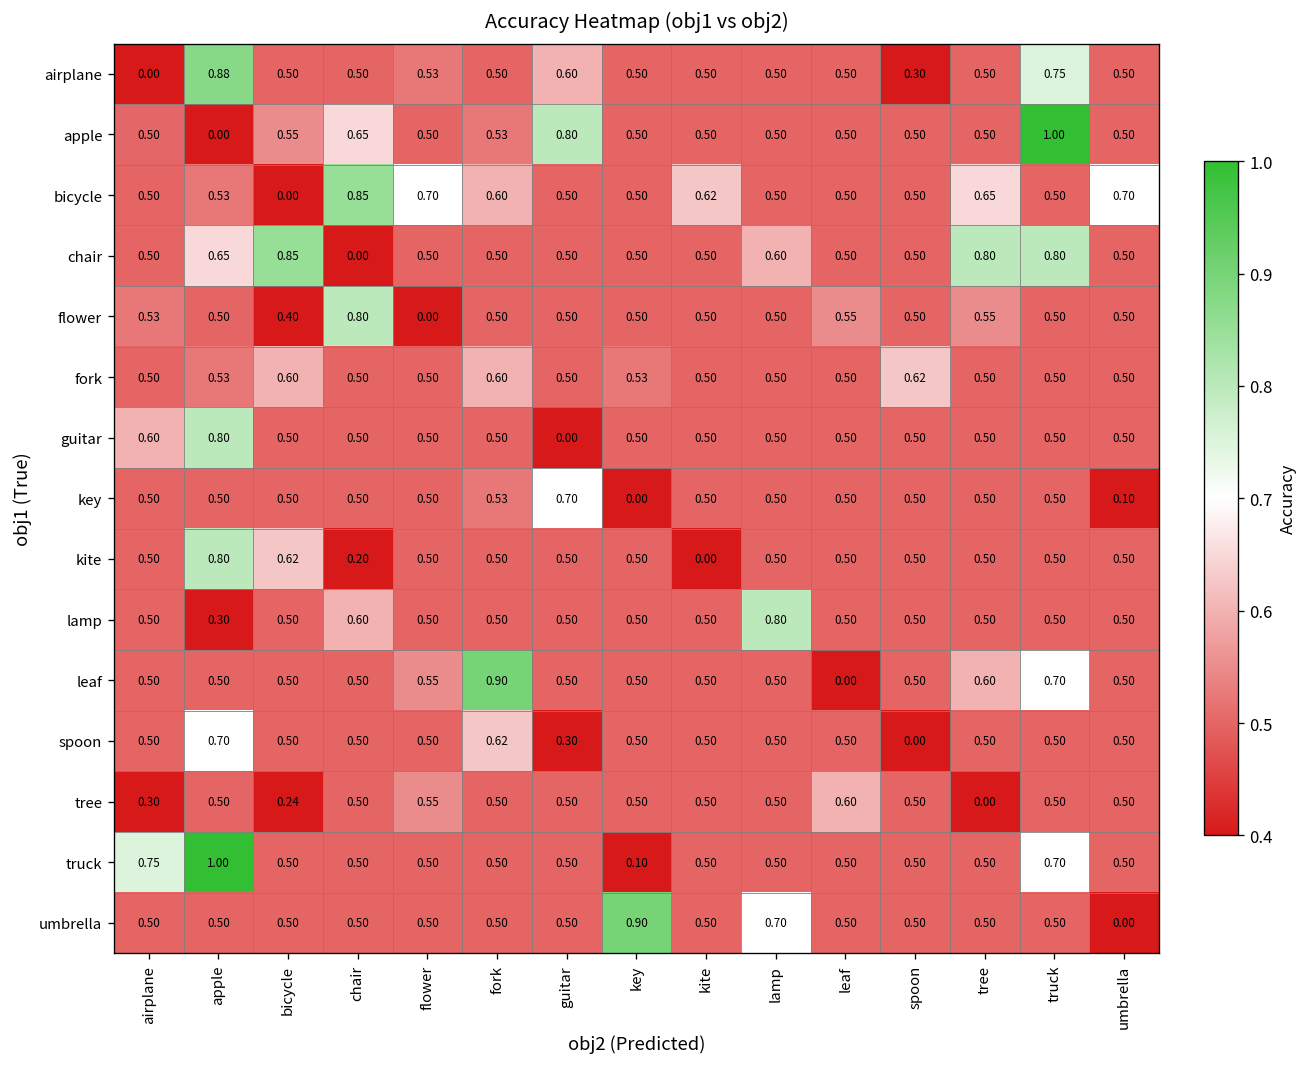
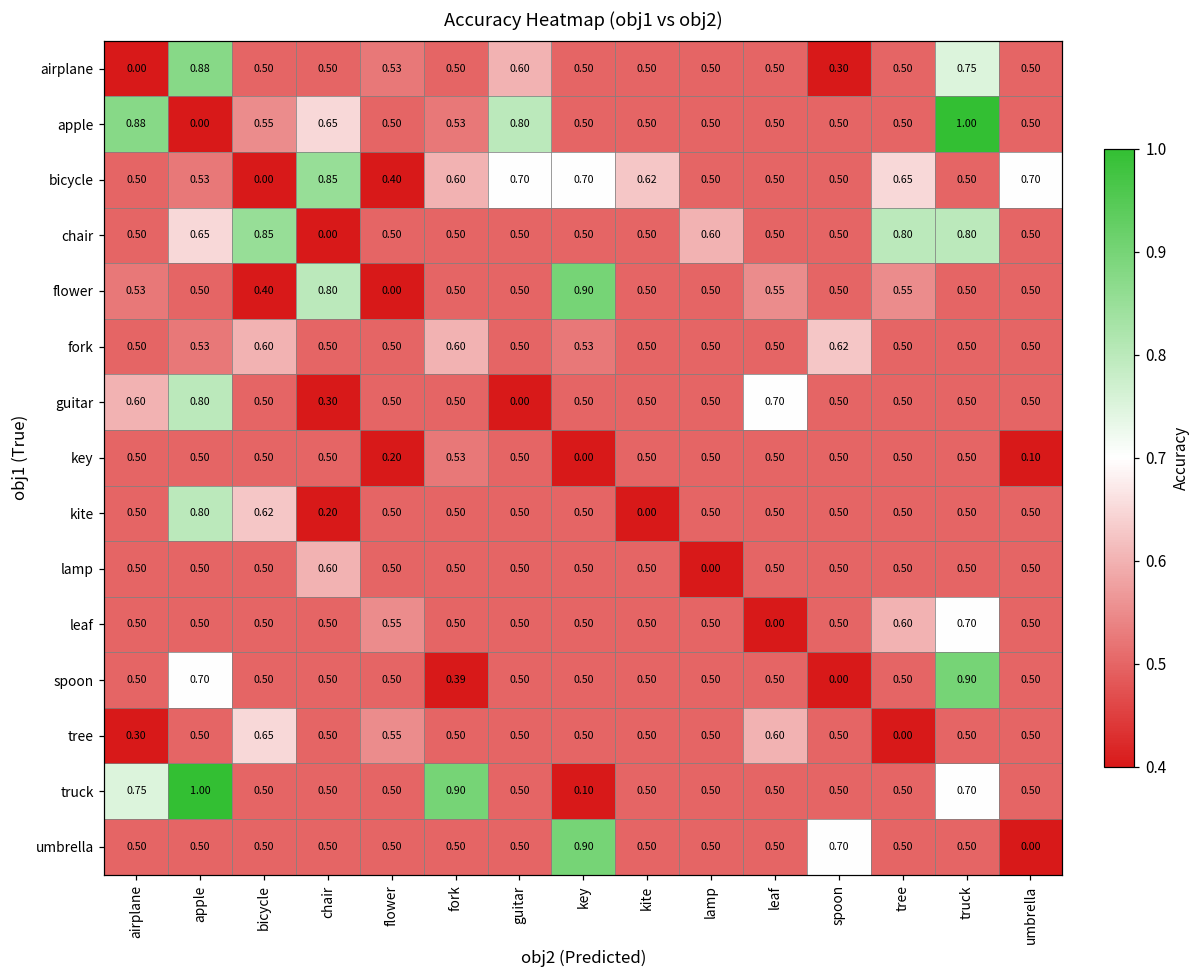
  {
    "apple": {
-     "airplane": 0.50,
+     "airplane": 0.88,
      "apple": 0.00,
      "bicycle": 0.55,
      "chair": 0.65,
      "flower": 0.50,
      "fork": 0.53,
      "guitar": 0.80,
      "key": 0.50,
      "kite": 0.50,
      "lamp": 0.50,
      "leaf": 0.50,
      "spoon": 0.50,
      "tree": 0.50,
      "truck": 1.00,
      "umbrella": 0.50
    },
    "bicycle": {
      "airplane": 0.50,
      "apple": 0.53,
      "bicycle": 0.00,
      "chair": 0.85,
-     "flower": 0.70,
+     "flower": 0.40,
      "fork": 0.60,
-     "guitar": 0.50,
-     "key": 0.50,
+     "guitar": 0.70,
+     "key": 0.70,
      "kite": 0.62,
      "lamp": 0.50,
      "leaf": 0.50,
      "spoon": 0.50,
      "tree": 0.65,
      "truck": 0.50,
      "umbrella": 0.70
    },
    "flower": {
      "airplane": 0.53,
      "apple": 0.50,
      "bicycle": 0.40,
      "chair": 0.80,
      "flower": 0.00,
      "fork": 0.50,
      "guitar": 0.50,
-     "key": 0.50,
+     "key": 0.90,
      "kite": 0.50,
      "lamp": 0.50,
      "leaf": 0.55,
      "spoon": 0.50,
      "tree": 0.55,
      "truck": 0.50,
      "umbrella": 0.50
    },
    "guitar": {
      "airplane": 0.60,
      "apple": 0.80,
      "bicycle": 0.50,
-     "chair": 0.50,
+     "chair": 0.30,
      "flower": 0.50,
      "fork": 0.50,
      "guitar": 0.00,
      "key": 0.50,
      "kite": 0.50,
      "lamp": 0.50,
-     "leaf": 0.50,
+     "leaf": 0.70,
      "spoon": 0.50,
      "tree": 0.50,
      "truck": 0.50,
      "umbrella": 0.50
    },
    "key": {
      "airplane": 0.50,
      "apple": 0.50,
      "bicycle": 0.50,
      "chair": 0.50,
-     "flower": 0.50,
+     "flower": 0.20,
      "fork": 0.53,
-     "guitar": 0.70,
+     "guitar": 0.50,
      "key": 0.00,
      "kite": 0.50,
      "lamp": 0.50,
      "leaf": 0.50,
      "spoon": 0.50,
      "tree": 0.50,
      "truck": 0.50,
      "umbrella": 0.10
    },
    "lamp": {
      "airplane": 0.50,
-     "apple": 0.30,
+     "apple": 0.50,
      "bicycle": 0.50,
      "chair": 0.60,
      "flower": 0.50,
      "fork": 0.50,
      "guitar": 0.50,
      "key": 0.50,
      "kite": 0.50,
-     "lamp": 0.80,
+     "lamp": 0.00,
      "leaf": 0.50,
      "spoon": 0.50,
      "tree": 0.50,
      "truck": 0.50,
      "umbrella": 0.50
    },
    "leaf": {
      "airplane": 0.50,
      "apple": 0.50,
      "bicycle": 0.50,
      "chair": 0.50,
      "flower": 0.55,
-     "fork": 0.90,
+     "fork": 0.50,
      "guitar": 0.50,
      "key": 0.50,
      "kite": 0.50,
      "lamp": 0.50,
      "leaf": 0.00,
      "spoon": 0.50,
      "tree": 0.60,
      "truck": 0.70,
      "umbrella": 0.50
    },
    "spoon": {
      "airplane": 0.50,
      "apple": 0.70,
      "bicycle": 0.50,
      "chair": 0.50,
      "flower": 0.50,
-     "fork": 0.62,
-     "guitar": 0.30,
+     "fork": 0.39,
+     "guitar": 0.50,
      "key": 0.50,
      "kite": 0.50,
      "lamp": 0.50,
      "leaf": 0.50,
      "spoon": 0.00,
      "tree": 0.50,
-     "truck": 0.50,
+     "truck": 0.90,
      "umbrella": 0.50
    },
    "tree": {
      "airplane": 0.30,
      "apple": 0.50,
-     "bicycle": 0.24,
+     "bicycle": 0.65,
      "chair": 0.50,
      "flower": 0.55,
      "fork": 0.50,
      "guitar": 0.50,
      "key": 0.50,
      "kite": 0.50,
      "lamp": 0.50,
      "leaf": 0.60,
      "spoon": 0.50,
      "tree": 0.00,
      "truck": 0.50,
      "umbrella": 0.50
    },
    "truck": {
      "airplane": 0.75,
      "apple": 1.00,
      "bicycle": 0.50,
      "chair": 0.50,
      "flower": 0.50,
-     "fork": 0.50,
+     "fork": 0.90,
      "guitar": 0.50,
      "key": 0.10,
      "kite": 0.50,
      "lamp": 0.50,
      "leaf": 0.50,
      "spoon": 0.50,
      "tree": 0.50,
      "truck": 0.70,
      "umbrella": 0.50
    },
    "umbrella": {
      "airplane": 0.50,
      "apple": 0.50,
      "bicycle": 0.50,
      "chair": 0.50,
      "flower": 0.50,
      "fork": 0.50,
      "guitar": 0.50,
      "key": 0.90,
      "kite": 0.50,
-     "lamp": 0.70,
+     "lamp": 0.50,
      "leaf": 0.50,
-     "spoon": 0.50,
+     "spoon": 0.70,
      "tree": 0.50,
      "truck": 0.50,
      "umbrella": 0.00
    }
  }
